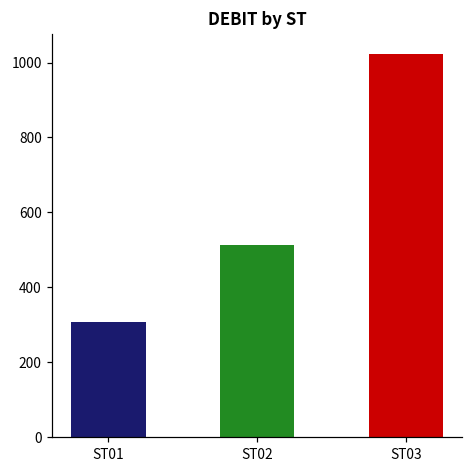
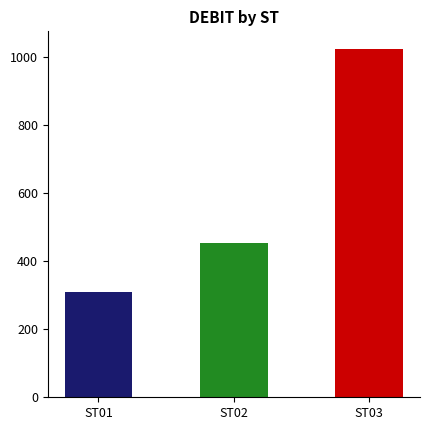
  {
    "ST01": 310,
-   "ST02": 510,
+   "ST02": 450,
    "ST03": 1020
  }
